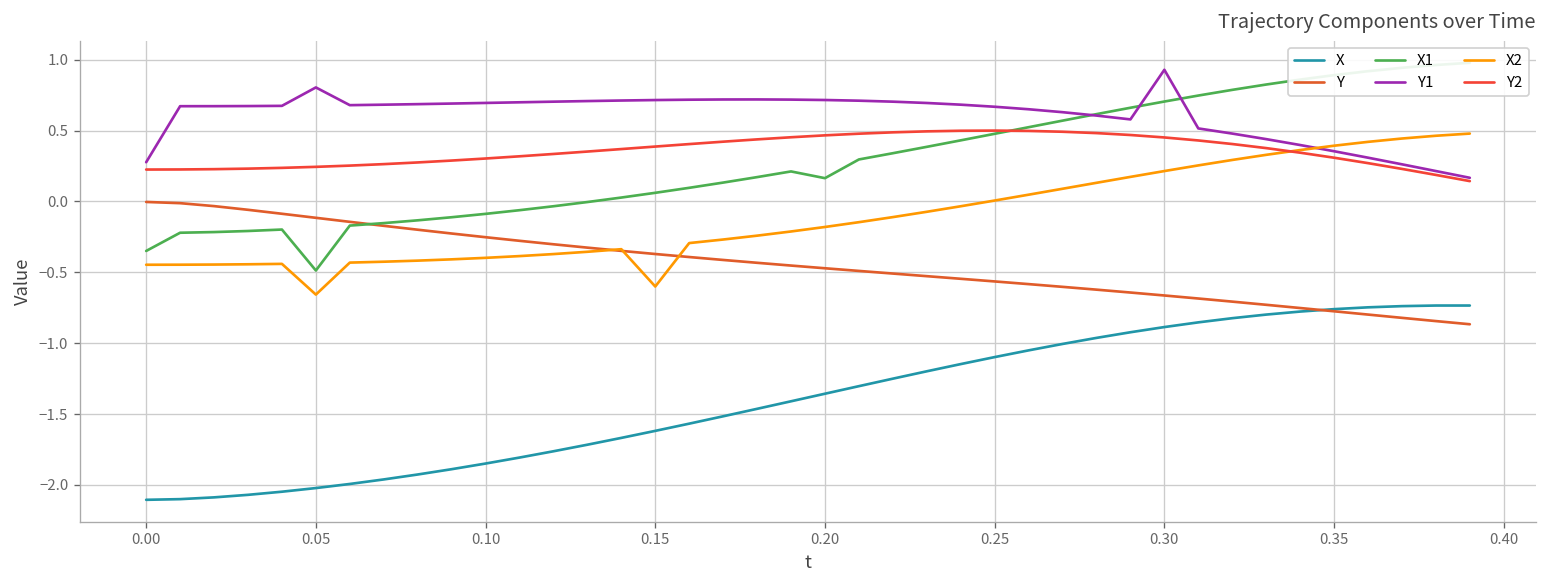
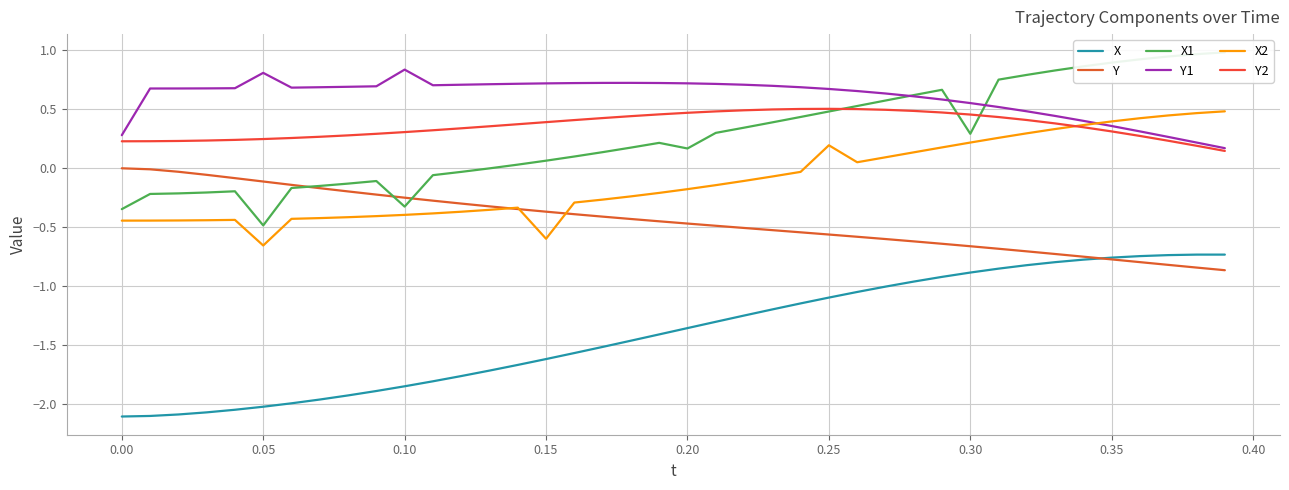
  {
    "X": {
      "0.00": -2.10,
      "0.05": -2.02,
      "0.10": -1.85,
      "0.15": -1.62,
      "0.20": -1.36,
      "0.25": -1.10,
      "0.30": -0.89
    },
    "X1": {
      "0.00": -0.35,
      "0.05": -0.49,
-     "0.10": -0.09,
+     "0.10": -0.33,
      "0.15": 0.06,
      "0.20": 0.16,
      "0.25": 0.48,
-     "0.30": 0.71
+     "0.30": 0.29
    },
    "Y1": {
      "0.00": 0.28,
      "0.05": 0.80,
-     "0.10": 0.70,
+     "0.10": 0.83,
      "0.15": 0.72,
      "0.20": 0.72,
      "0.25": 0.67,
-     "0.30": 0.93,
+     "0.30": 0.55,
      "0.35": 0.35
    },
    "X2": {
      "0.00": -0.45,
      "0.05": -0.66,
      "0.10": -0.40,
      "0.15": -0.60,
      "0.20": -0.18,
-     "0.25": 0.01,
+     "0.25": 0.19,
      "0.30": 0.21,
      "0.35": 0.39
    }
  }
